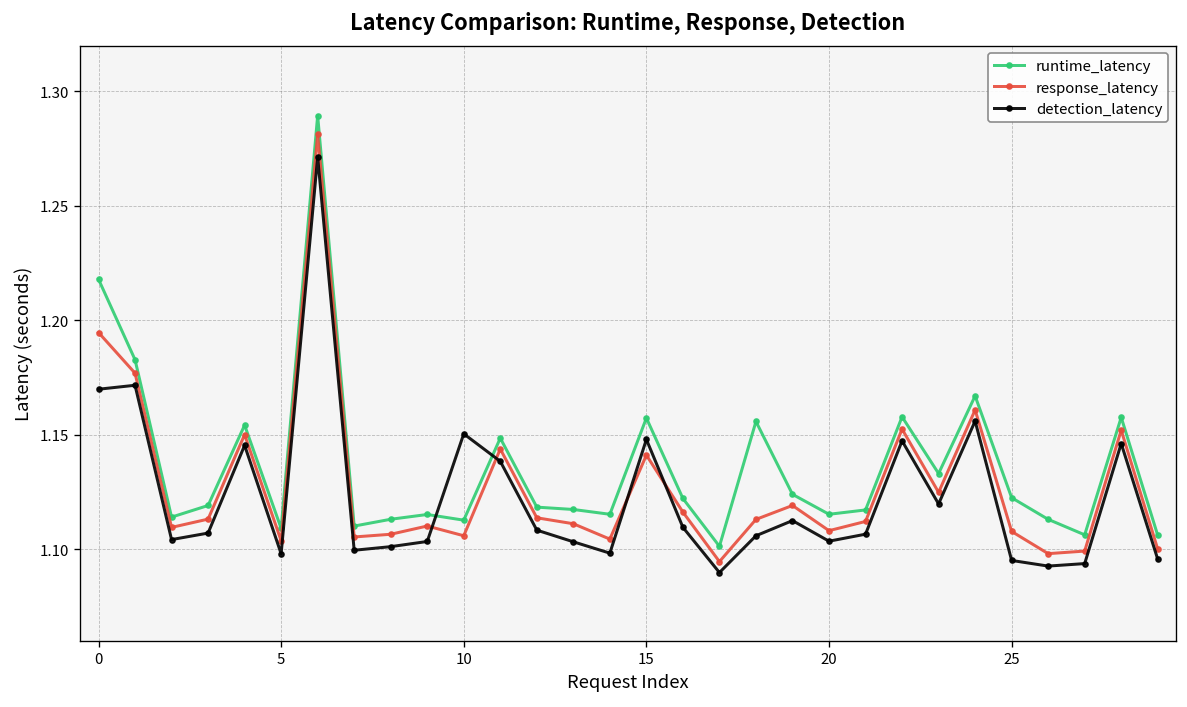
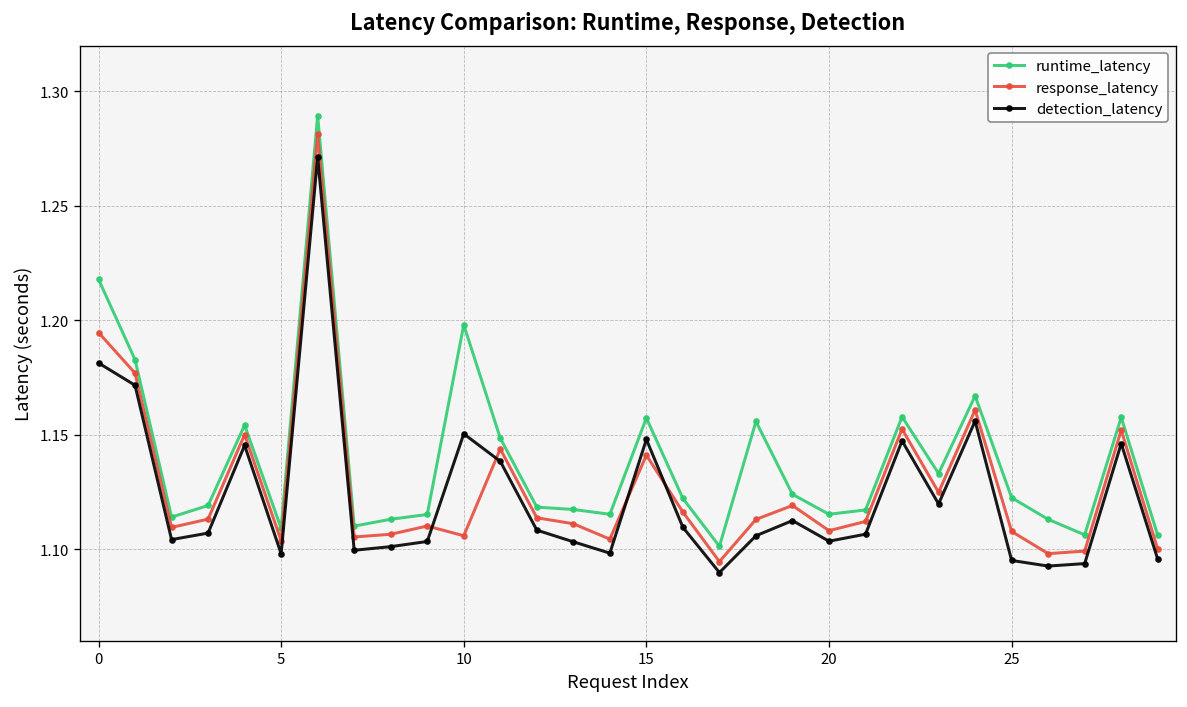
  {
    "runtime_latency": {
      "0": 1.218,
      "5": 1.109,
-     "10": 1.113,
+     "10": 1.198,
      "15": 1.157,
      "20": 1.115,
      "25": 1.122
    },
    "response_latency": {
      "0": 1.195,
      "5": 1.104,
      "10": 1.106,
      "15": 1.141,
      "20": 1.108,
      "25": 1.108
    },
    "detection_latency": {
-     "0": 1.170,
+     "0": 1.181,
      "5": 1.098,
      "10": 1.150,
      "15": 1.148,
      "20": 1.103,
      "25": 1.095
    }
  }
